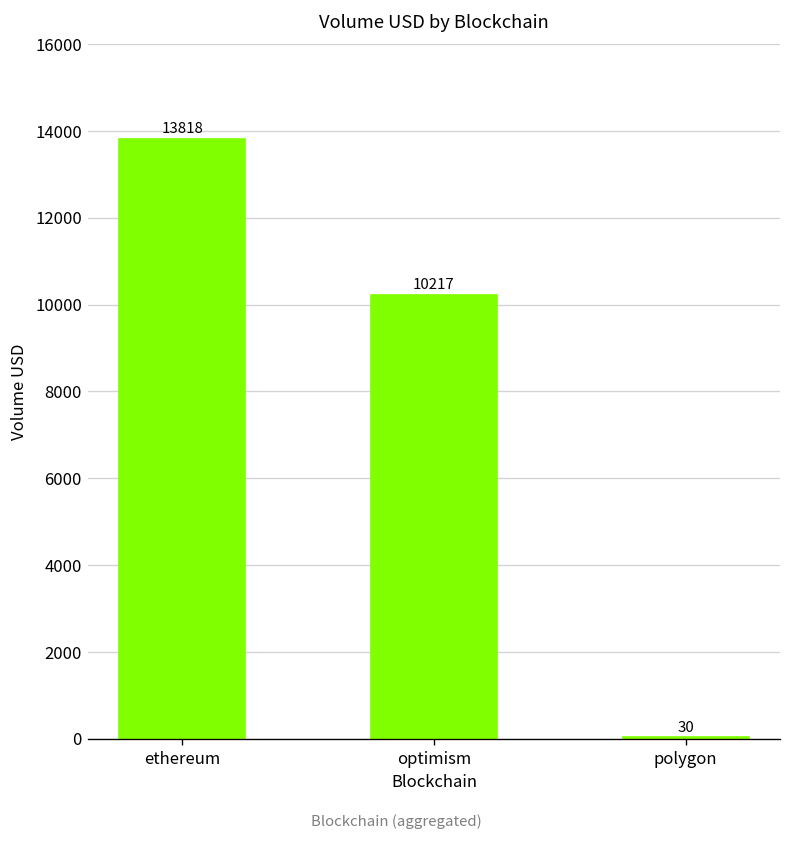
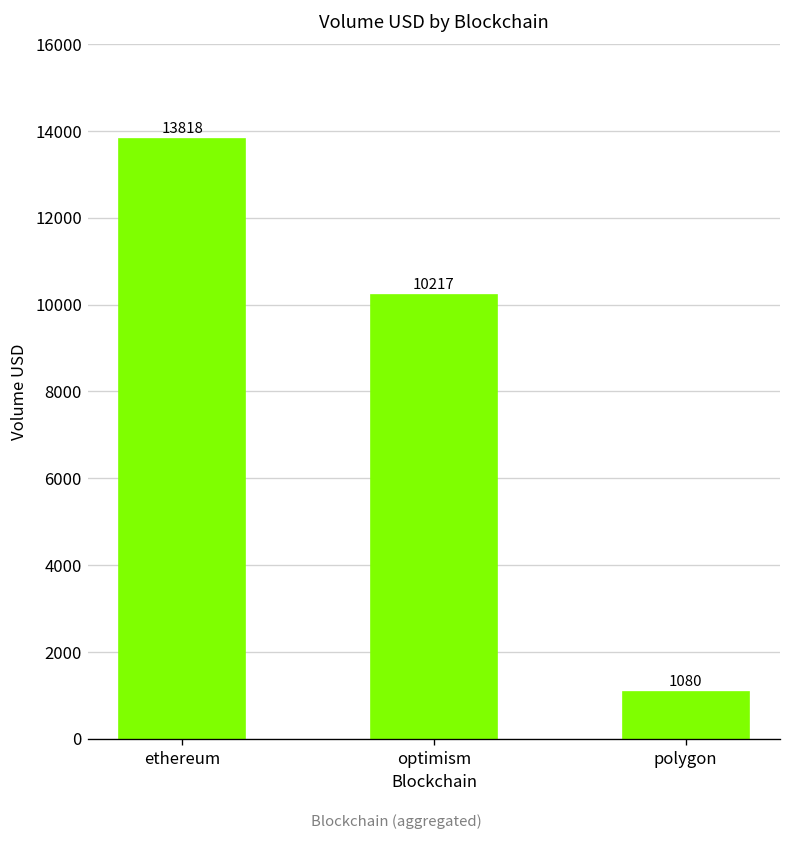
  {
    "ethereum": 13818,
    "optimism": 10217,
-   "polygon": 30
+   "polygon": 1080
  }
